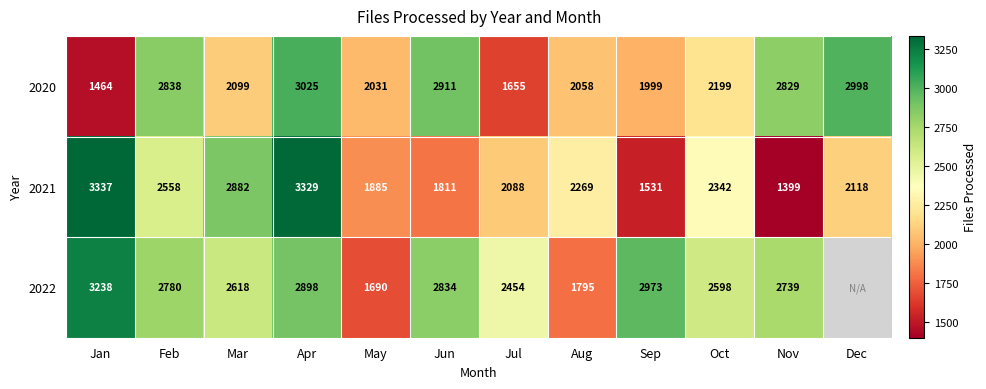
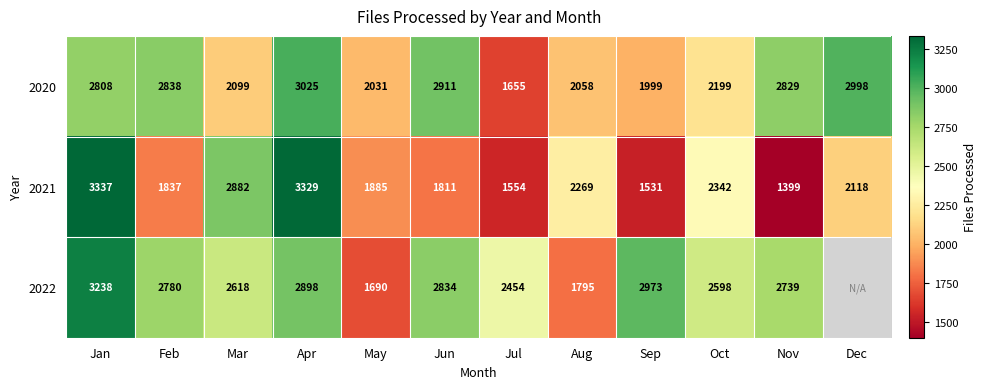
  {
    "2020": {
-     "Jan": 1464,
+     "Jan": 2808,
      "Feb": 2838,
      "Mar": 2099,
      "Apr": 3025,
      "May": 2031,
      "Jun": 2911,
      "Jul": 1655,
      "Aug": 2058,
      "Sep": 1999,
      "Oct": 2199,
      "Nov": 2829,
      "Dec": 2998
    },
    "2021": {
      "Jan": 3337,
-     "Feb": 2558,
+     "Feb": 1837,
      "Mar": 2882,
      "Apr": 3329,
      "May": 1885,
      "Jun": 1811,
-     "Jul": 2088,
+     "Jul": 1554,
      "Aug": 2269,
      "Sep": 1531,
      "Oct": 2342,
      "Nov": 1399,
      "Dec": 2118
    },
    "2022": {
      "Jan": 3238,
      "Feb": 2780,
      "Mar": 2618,
      "Apr": 2898,
      "May": 1690,
      "Jun": 2834,
      "Jul": 2454,
      "Aug": 1795,
      "Sep": 2973,
      "Oct": 2598,
      "Nov": 2739
    }
  }
